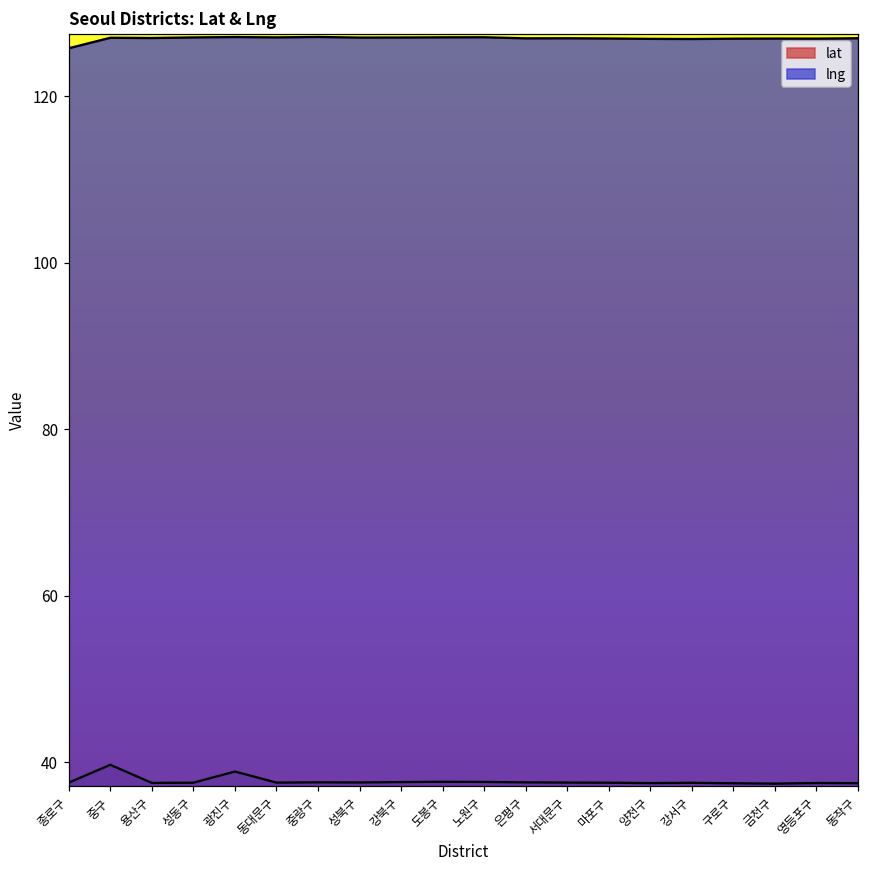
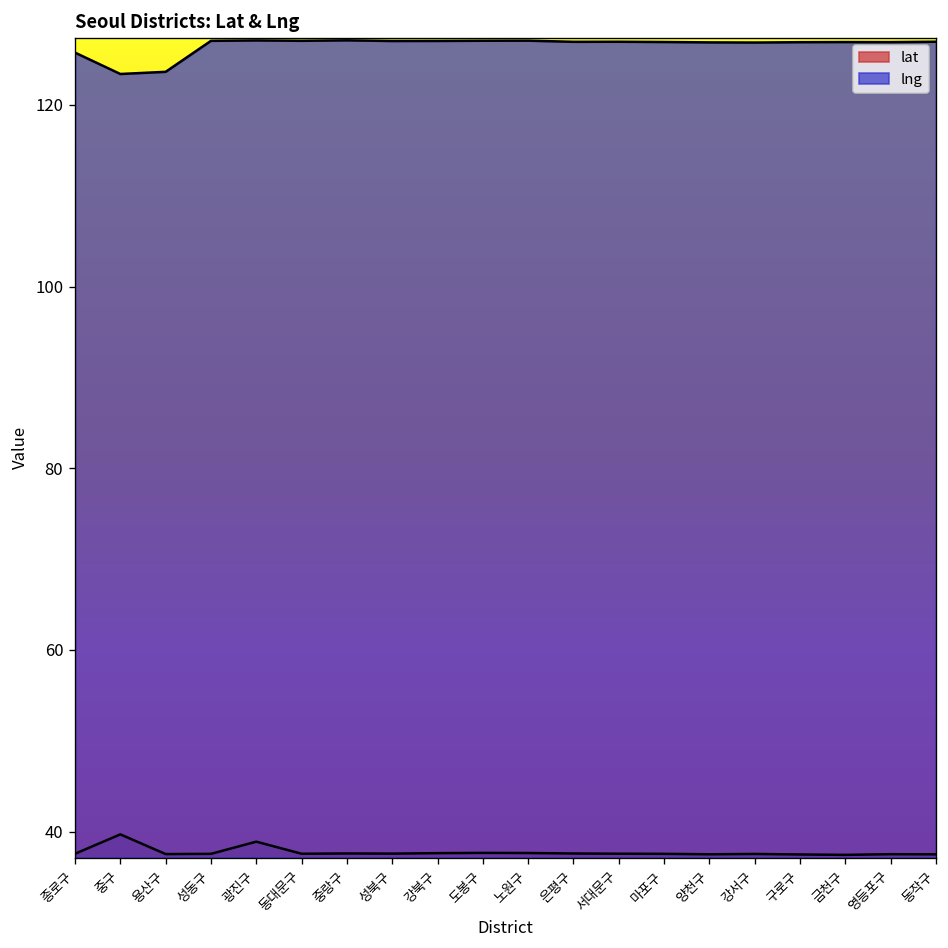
  {
    "lat": {
      "종로구": 38,
      "중구": 40,
      "용산구": 38,
      "성동구": 38,
      "광진구": 39,
      "동대문구": 38,
      "중랑구": 38,
      "성북구": 38,
      "강북구": 38,
      "도봉구": 38,
      "노원구": 38,
      "은평구": 38,
      "서대문구": 38,
      "마포구": 38,
      "양천구": 38,
      "강서구": 38,
      "구로구": 37,
      "금천구": 37,
      "영등포구": 38,
      "동작구": 38
    },
    "lng": {
      "종로구": 126,
-     "중구": 127,
-     "용산구": 127,
+     "중구": 123,
+     "용산구": 124,
      "성동구": 127,
      "광진구": 127,
      "동대문구": 127,
      "중랑구": 127,
      "성북구": 127,
      "강북구": 127,
      "도봉구": 127,
      "노원구": 127,
      "은평구": 127,
      "서대문구": 127,
      "마포구": 127,
      "양천구": 127,
      "강서구": 127,
      "구로구": 127,
      "금천구": 127,
      "영등포구": 127,
      "동작구": 127
    }
  }
